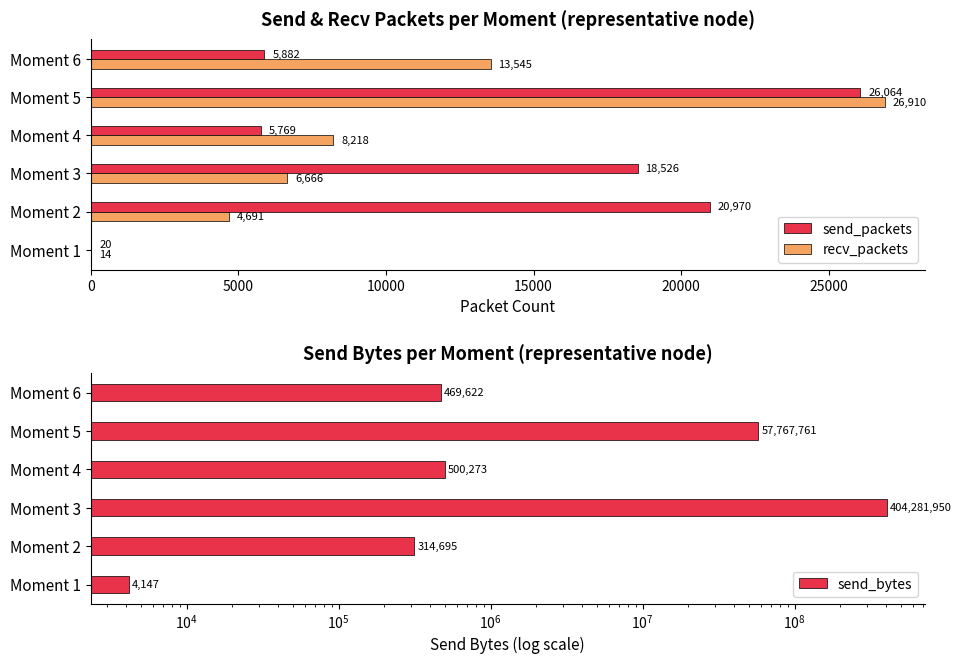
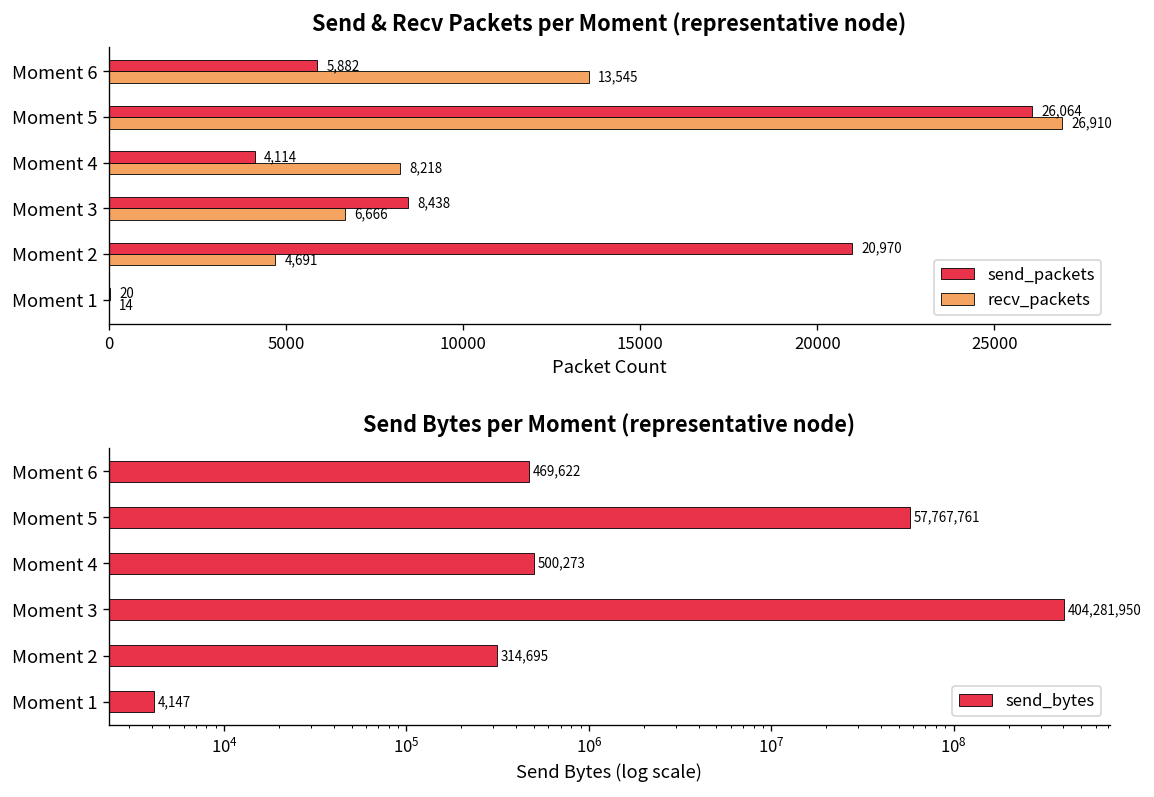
  {
    "Send & Recv Packets per Moment (representative node)": {
      "send_packets": {
        "Moment 6": "5,882",
        "Moment 5": "26,064",
-       "Moment 4": "5,769",
-       "Moment 3": "18,526",
+       "Moment 4": "4,114",
+       "Moment 3": "8,438",
        "Moment 2": "20,970",
        "Moment 1": "20"
      },
      "recv_packets": {
        "Moment 6": "13,545",
        "Moment 5": "26,910",
        "Moment 4": "8,218",
        "Moment 3": "6,666",
        "Moment 2": "4,691",
        "Moment 1": "14"
      }
    },
    "Send Bytes per Moment (representative node)": {
      "Moment 6": "469,622",
      "Moment 5": "57,767,761",
      "Moment 4": "500,273",
      "Moment 3": "404,281,950",
      "Moment 2": "314,695",
      "Moment 1": "4,147"
    }
  }
